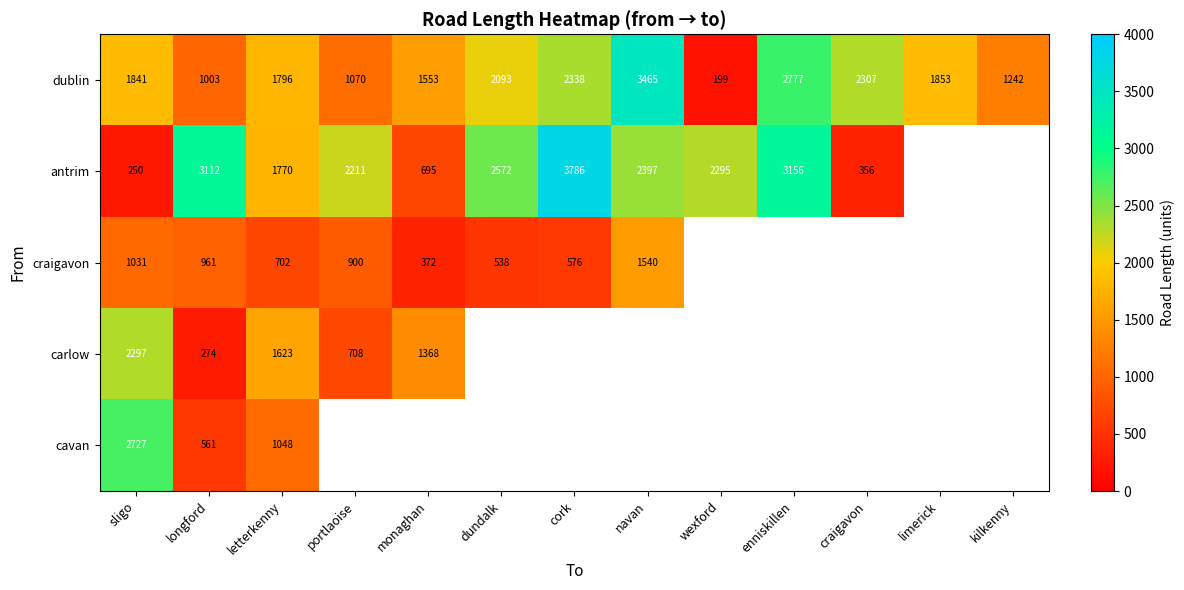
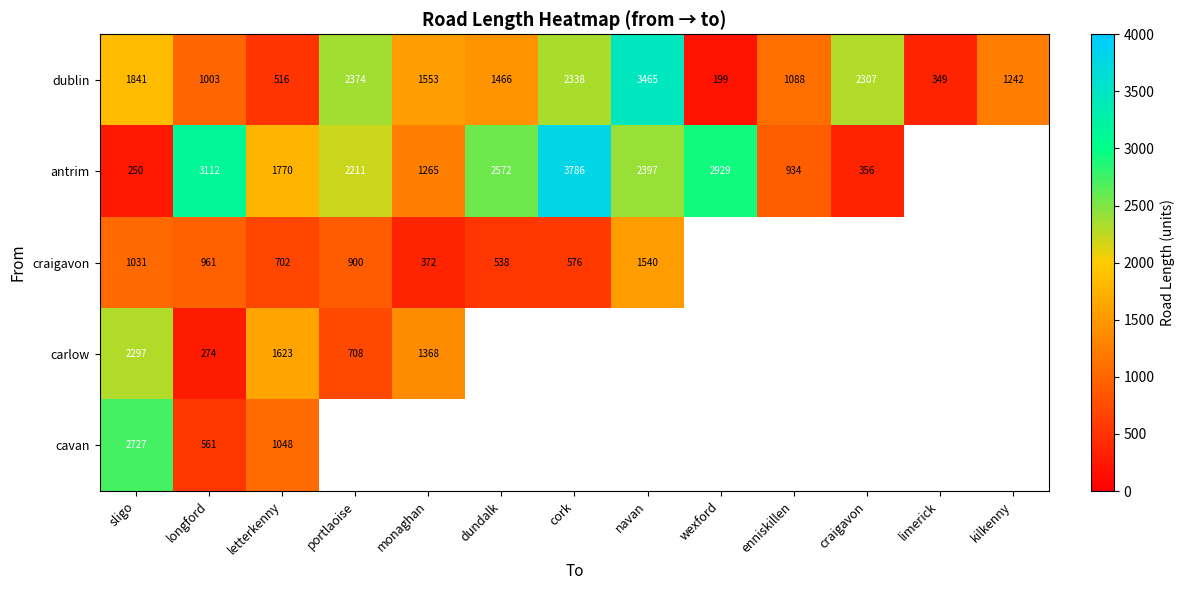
  {
    "dublin": {
      "sligo": 1841,
      "longford": 1003,
-     "letterkenny": 1796,
-     "portlaoise": 1070,
+     "letterkenny": 516,
+     "portlaoise": 2374,
      "monaghan": 1553,
-     "dundalk": 2093,
+     "dundalk": 1466,
      "cork": 2338,
      "navan": 3465,
      "wexford": 199,
-     "enniskillen": 2777,
+     "enniskillen": 1088,
      "craigavon": 2307,
-     "limerick": 1853,
+     "limerick": 349,
      "kilkenny": 1242
    },
    "antrim": {
      "sligo": 250,
      "longford": 3112,
      "letterkenny": 1770,
      "portlaoise": 2211,
-     "monaghan": 695,
+     "monaghan": 1265,
      "dundalk": 2572,
      "cork": 3786,
      "navan": 2397,
-     "wexford": 2295,
-     "enniskillen": 3156,
+     "wexford": 2929,
+     "enniskillen": 934,
      "craigavon": 356
    },
    "craigavon": {
      "sligo": 1031,
      "longford": 961,
      "letterkenny": 702,
      "portlaoise": 900,
      "monaghan": 372,
      "dundalk": 538,
      "cork": 576,
      "navan": 1540
    },
    "carlow": {
      "sligo": 2297,
      "longford": 274,
      "letterkenny": 1623,
      "portlaoise": 708,
      "monaghan": 1368
    },
    "cavan": {
      "sligo": 2727,
      "longford": 561,
      "letterkenny": 1048
    }
  }
